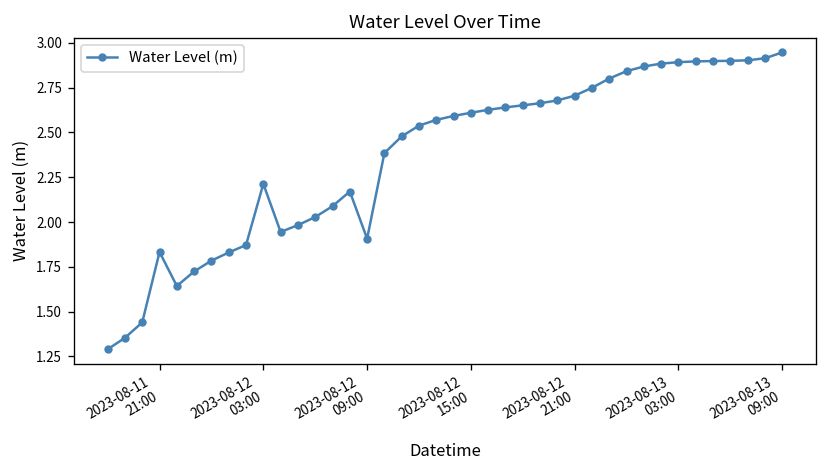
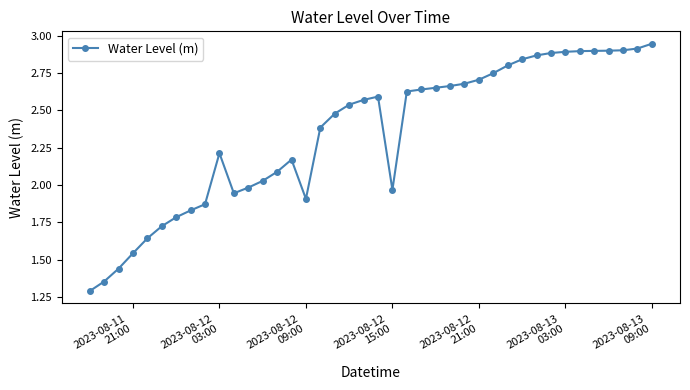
  {
-   "2023-08-11 21:00": 1.83,
+   "2023-08-11 21:00": 1.54,
    "2023-08-12 03:00": 2.21,
    "2023-08-12 09:00": 1.91,
-   "2023-08-12 15:00": 2.61,
+   "2023-08-12 15:00": 1.97,
    "2023-08-12 21:00": 2.71,
    "2023-08-13 03:00": 2.89,
    "2023-08-13 09:00": 2.95
  }
